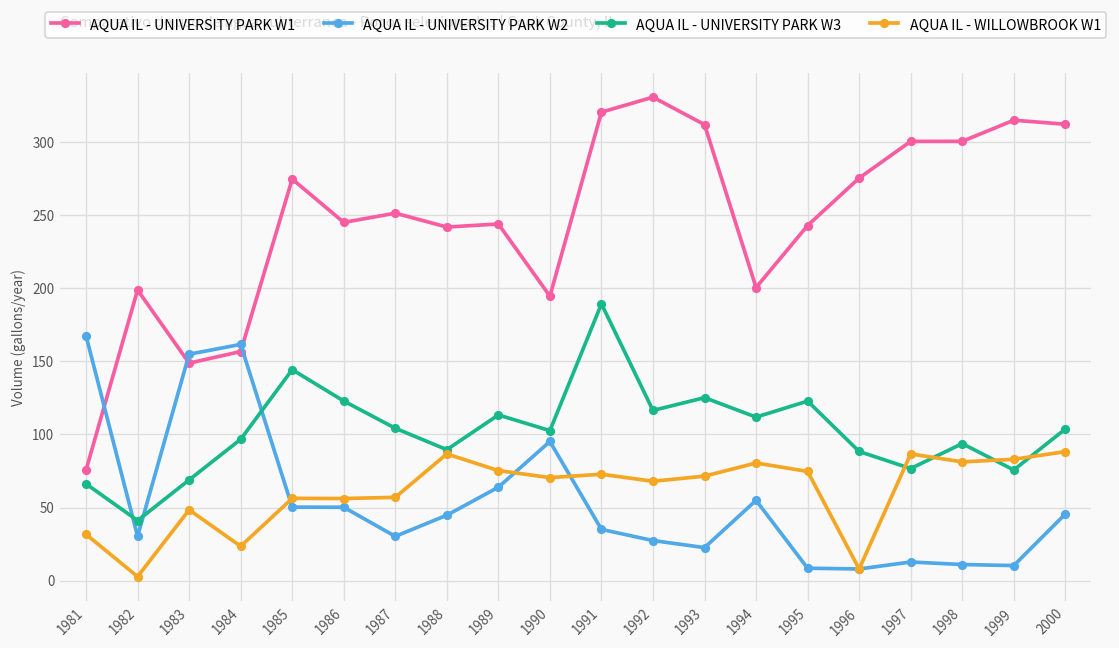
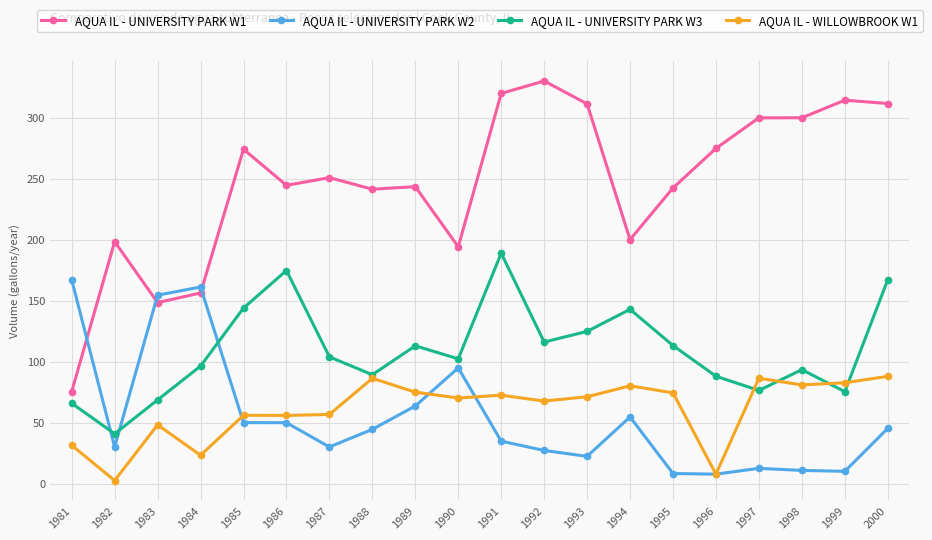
  {
    "AQUA IL - UNIVERSITY PARK W1": {
      "1981": 76,
      "1982": 199,
      "1983": 149,
      "1984": 157,
      "1985": 275,
      "1986": 245,
      "1987": 251,
      "1988": 242,
      "1989": 244,
      "1990": 194,
      "1991": 320,
      "1992": 330,
      "1993": 312,
      "1994": 200,
      "1995": 243,
      "1996": 275,
      "1997": 300,
      "1998": 300,
      "1999": 315,
      "2000": 312
    },
    "AQUA IL - UNIVERSITY PARK W2": {
      "1981": 167,
      "1982": 30,
      "1983": 155,
      "1984": 161,
      "1985": 50,
      "1986": 50,
      "1987": 30,
      "1988": 45,
      "1989": 64,
      "1990": 95,
      "1991": 35,
      "1992": 27,
      "1993": 23,
      "1994": 55,
      "1995": 9,
      "1997": 13,
      "1998": 11,
      "1999": 10,
      "2000": 46
    },
    "AQUA IL - UNIVERSITY PARK W3": {
      "1981": 66,
      "1982": 41,
      "1983": 69,
      "1984": 97,
      "1985": 144,
-     "1986": 123,
+     "1986": 175,
      "1987": 104,
      "1988": 90,
      "1989": 113,
      "1990": 103,
      "1991": 189,
      "1992": 116,
      "1993": 125,
-     "1994": 112,
-     "1995": 123,
+     "1994": 143,
+     "1995": 113,
      "1996": 88,
      "1997": 77,
      "1998": 94,
      "1999": 76,
-     "2000": 104
+     "2000": 167
    },
    "AQUA IL - WILLOWBROOK W1": {
      "1981": 32,
      "1982": 3,
      "1983": 48,
      "1984": 24,
      "1985": 56,
      "1986": 56,
      "1987": 57,
      "1988": 87,
      "1989": 75,
      "1990": 70,
      "1991": 73,
      "1992": 68,
      "1993": 71,
      "1994": 80,
      "1995": 75,
      "1997": 87,
      "1998": 81,
      "1999": 83,
      "2000": 88
    }
  }
